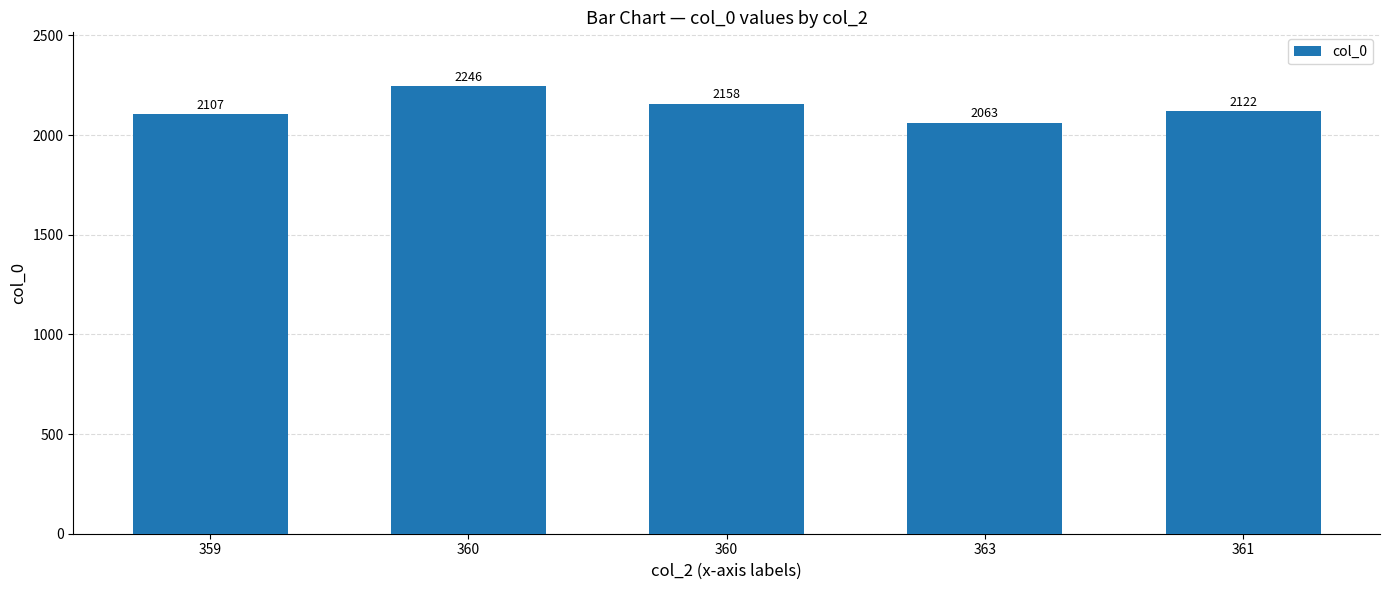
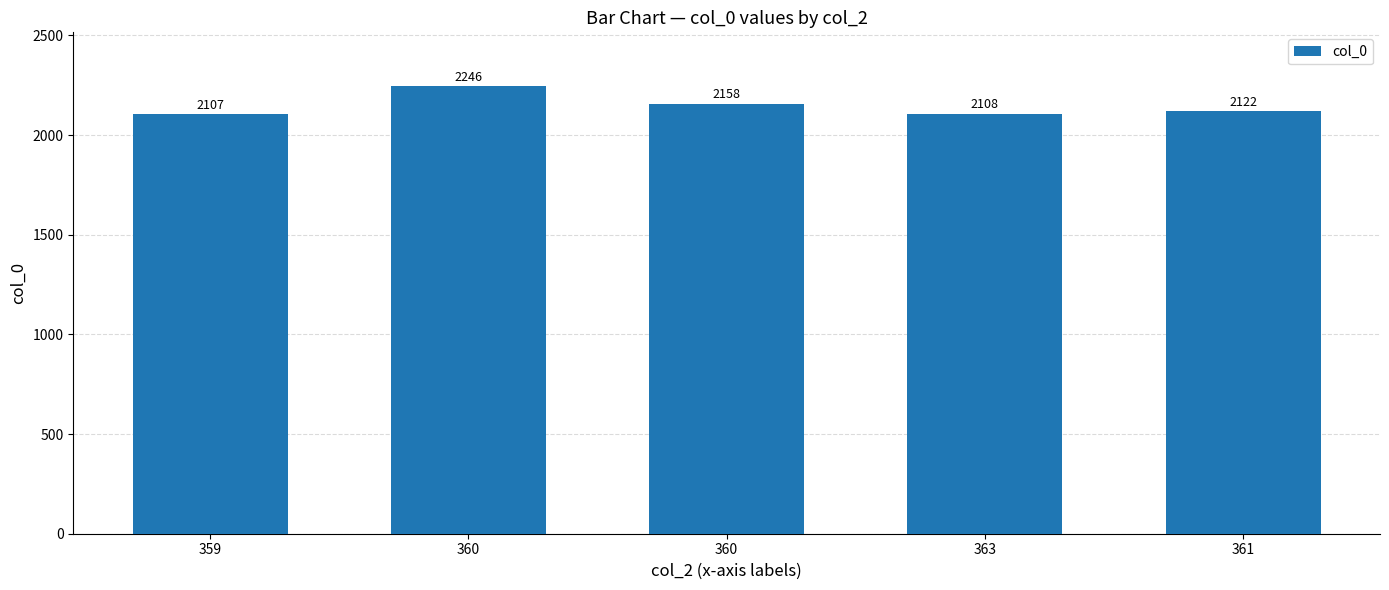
  {
    "359": 2107,
-   "363": 2063,
+   "363": 2108,
    "361": 2122
  }
